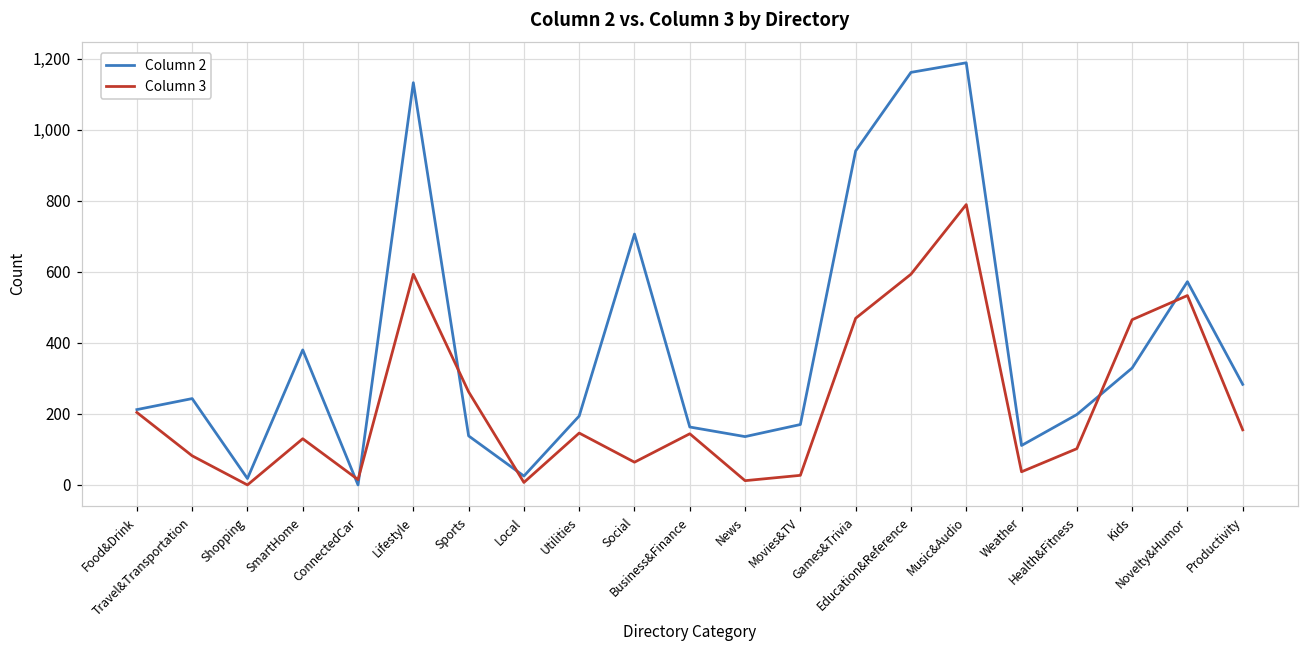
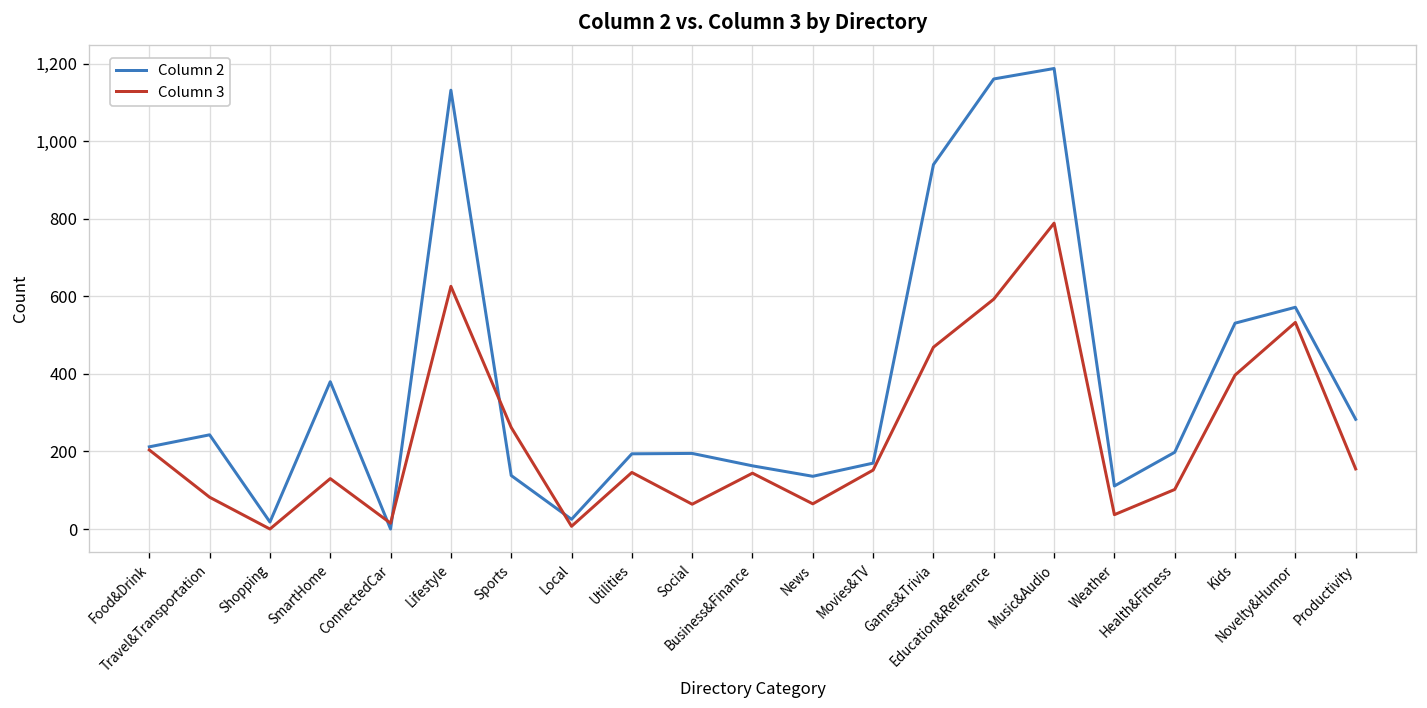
  {
    "Column 2": {
      "Travel&Transportation": "240",
      "Shopping": "20",
      "SmartHome": "380",
      "ConnectedCar": "0",
      "Lifestyle": "1,130",
      "Sports": "140",
      "Local": "30",
      "Utilities": "190",
-     "Social": "710",
+     "Social": "200",
      "Business&Finance": "160",
      "News": "140",
      "Movies&TV": "170",
      "Games&Trivia": "940",
      "Education&Reference": "1,160",
      "Music&Audio": "1,190",
      "Weather": "110",
      "Health&Fitness": "200",
-     "Kids": "330",
+     "Kids": "530",
      "Novelty&Humor": "570",
      "Productivity": "280"
    },
    "Column 3": {
      "Travel&Transportation": "80",
      "Shopping": "0",
      "SmartHome": "130",
      "ConnectedCar": "20",
-     "Lifestyle": "590",
+     "Lifestyle": "630",
      "Sports": "260",
      "Local": "10",
      "Utilities": "150",
      "Social": "60",
      "Business&Finance": "140",
-     "News": "10",
-     "Movies&TV": "30",
+     "News": "70",
+     "Movies&TV": "150",
      "Games&Trivia": "470",
      "Education&Reference": "590",
      "Music&Audio": "790",
      "Weather": "40",
      "Health&Fitness": "100",
-     "Kids": "470",
+     "Kids": "400",
      "Novelty&Humor": "530",
      "Productivity": "160"
    }
  }
